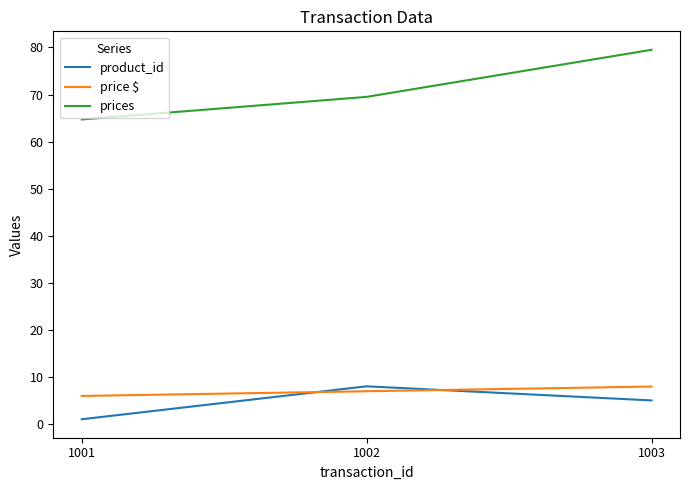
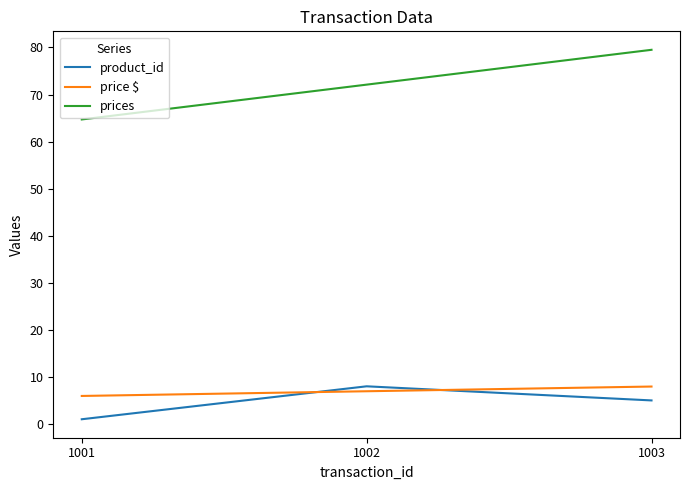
  {
    "product_id": {
      "1001": 1,
      "1002": 8,
      "1003": 5
    },
    "price $": {
      "1001": 6,
      "1002": 7,
      "1003": 8
    },
    "prices": {
      "1001": 65,
-     "1002": 70,
+     "1002": 72,
      "1003": 80
    }
  }
